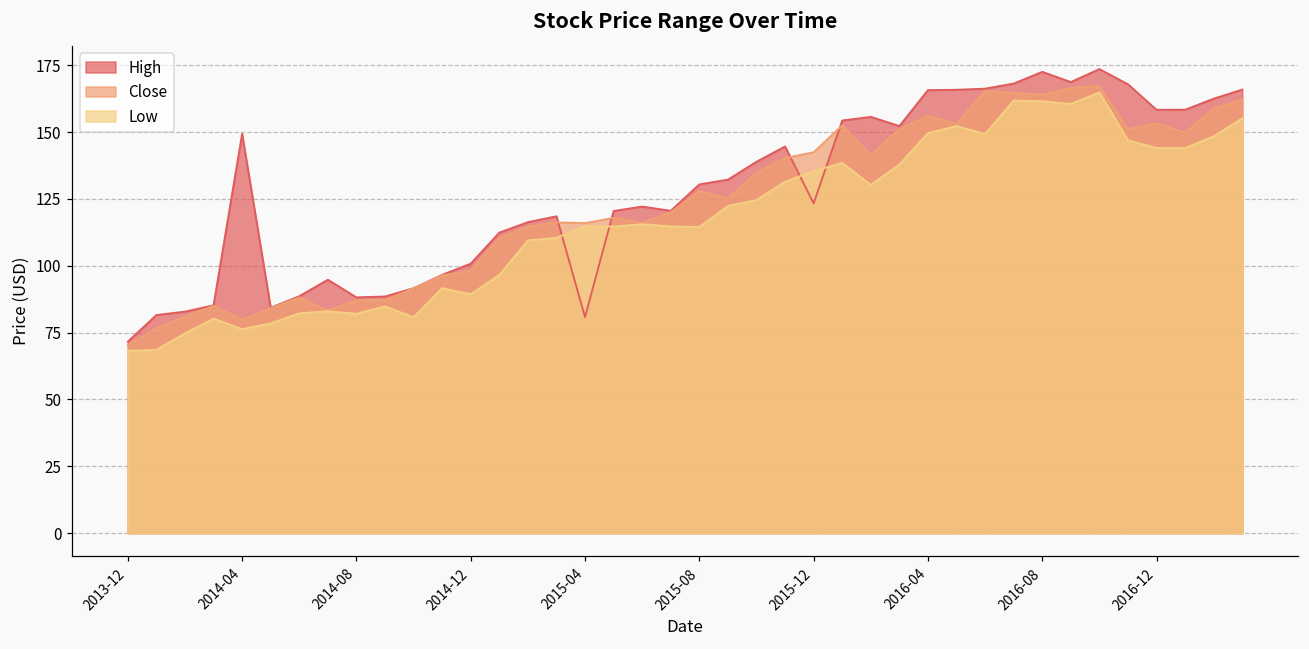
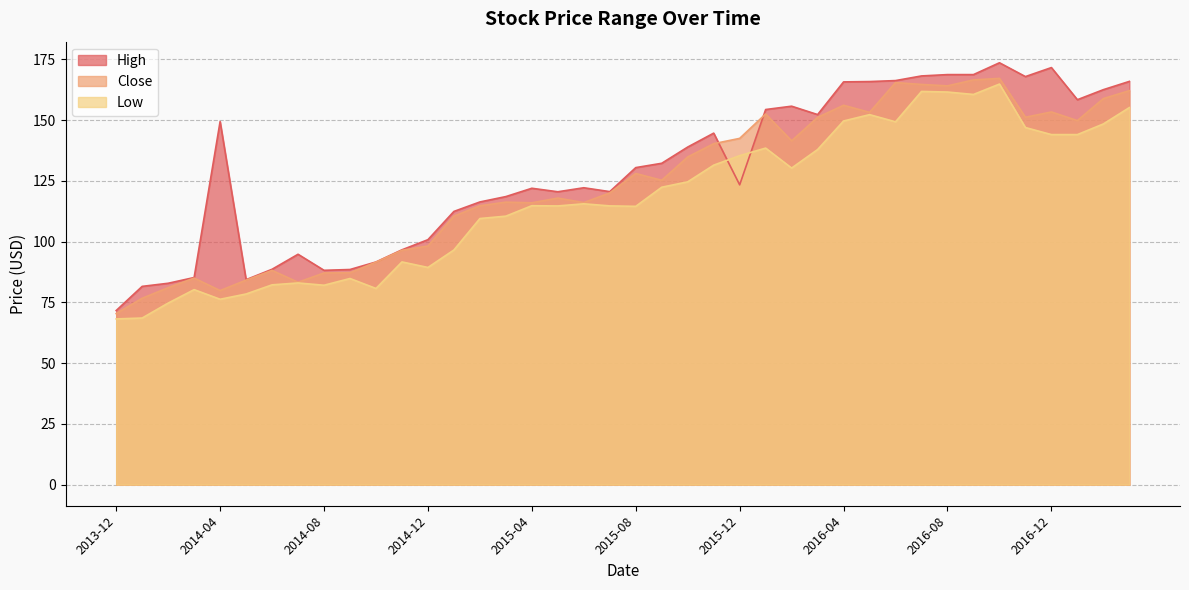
  {
    "High": {
      "2013-12": 72,
      "2014-04": 149,
      "2014-08": 88,
      "2014-12": 101,
-     "2015-04": 81,
+     "2015-04": 122,
      "2015-08": 130,
      "2015-12": 123,
      "2016-04": 166,
-     "2016-08": 173,
-     "2016-12": 158
+     "2016-08": 169,
+     "2016-12": 172
    }
  }
